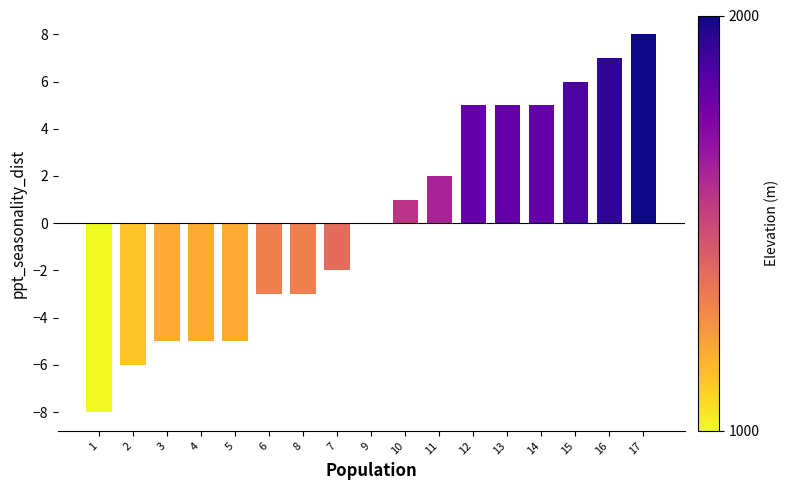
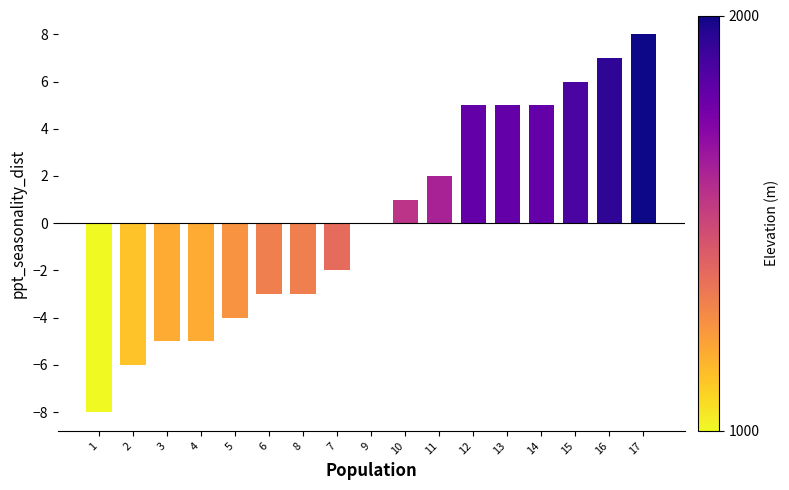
  {
    "1": -8.0,
    "2": -6.0,
    "3": -5.0,
    "4": -5.0,
-   "5": -5.0,
+   "5": -4.0,
    "6": -3.0,
    "8": -3.0,
    "7": -2.0,
    "9": 0.0,
    "10": 1.0,
    "11": 2.0,
    "12": 5.0,
    "13": 5.0,
    "14": 5.0,
    "15": 6.0,
    "16": 7.0,
    "17": 8.0
  }
